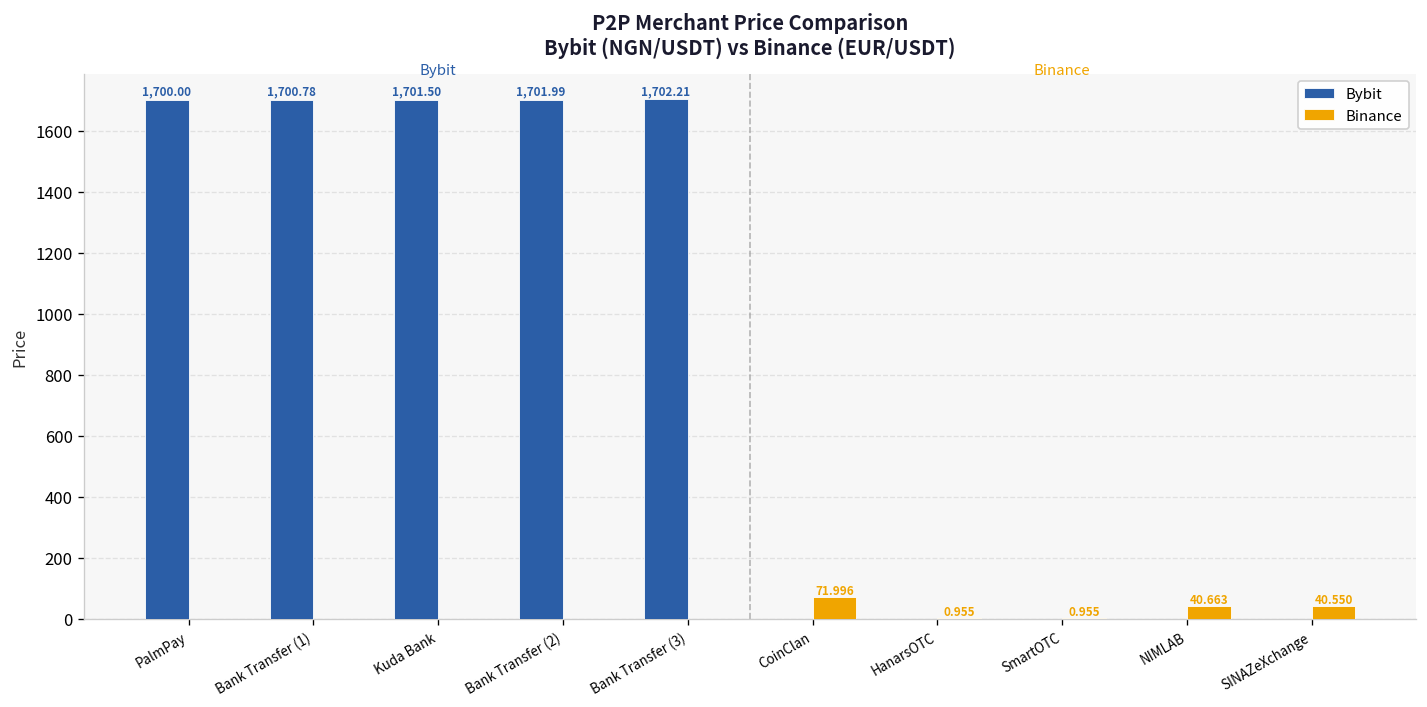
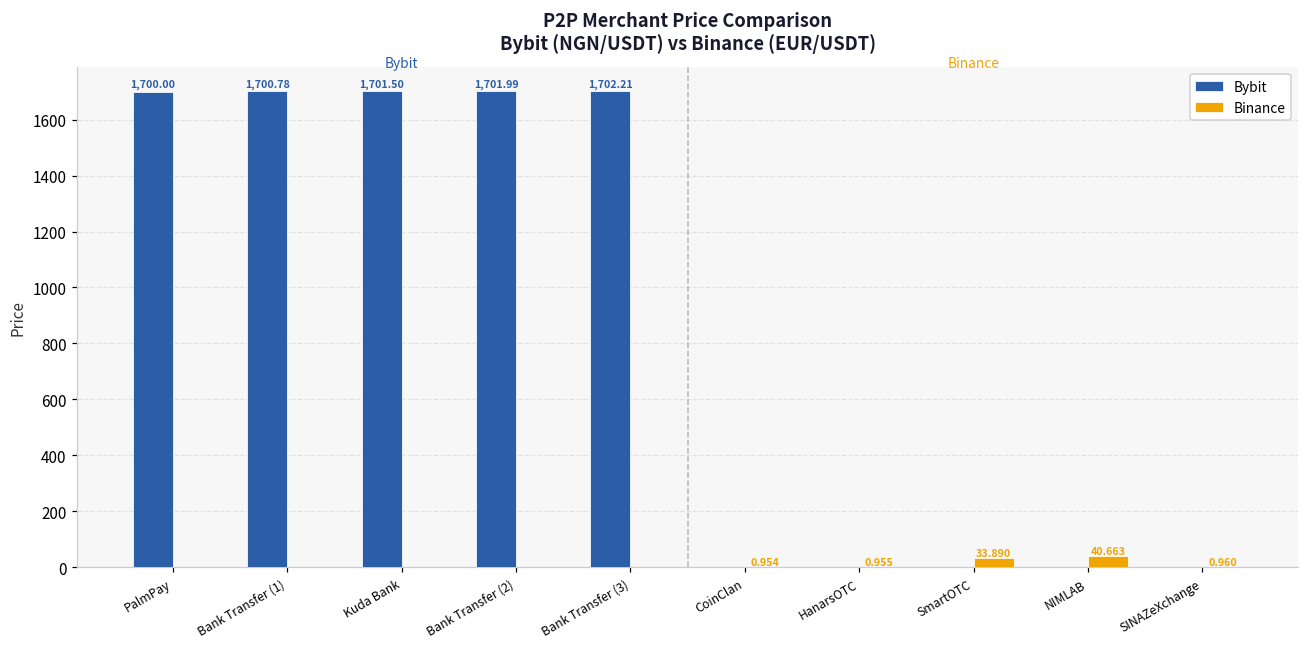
  {
    "Bybit": {
      "PalmPay": "1,700.00",
      "Bank Transfer (1)": "1,700.78",
      "Kuda Bank": "1,701.50",
      "Bank Transfer (2)": "1,701.99",
      "Bank Transfer (3)": "1,702.21"
    },
    "Binance": {
-     "CoinClan": "71.996",
+     "CoinClan": "0.954",
      "HanarsOTC": "0.955",
-     "SmartOTC": "0.955",
+     "SmartOTC": "33.890",
      "NIMLAB": "40.663",
-     "SINAZeXchange": "40.550"
+     "SINAZeXchange": "0.960"
    }
  }
